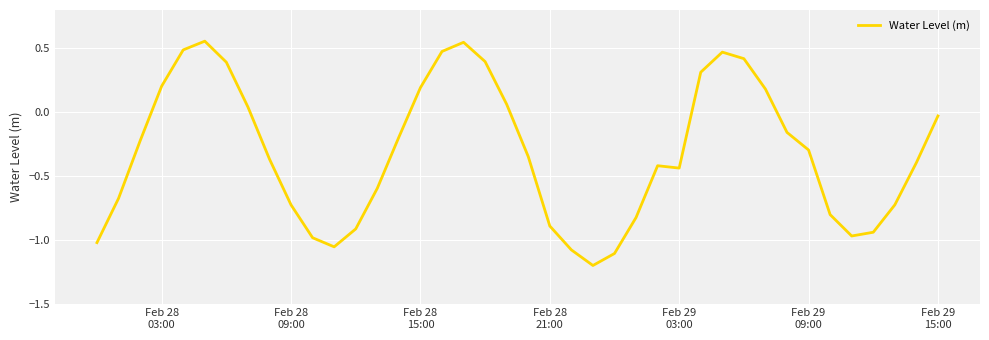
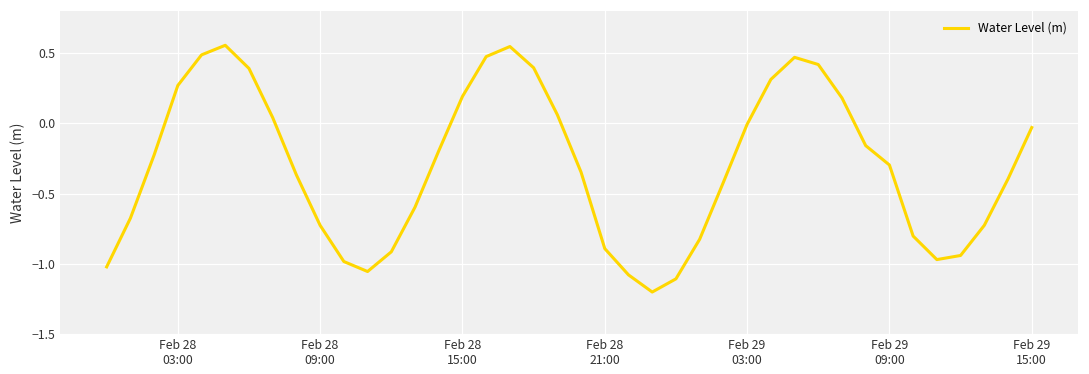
  {
-   "Feb 28 03:00": 0.20,
+   "Feb 28 03:00": 0.27,
    "Feb 28 09:00": -0.73,
    "Feb 28 15:00": 0.19,
    "Feb 28 21:00": -0.89,
-   "Feb 29 03:00": -0.44,
+   "Feb 29 03:00": -0.01,
    "Feb 29 09:00": -0.30,
    "Feb 29 15:00": -0.03
  }
